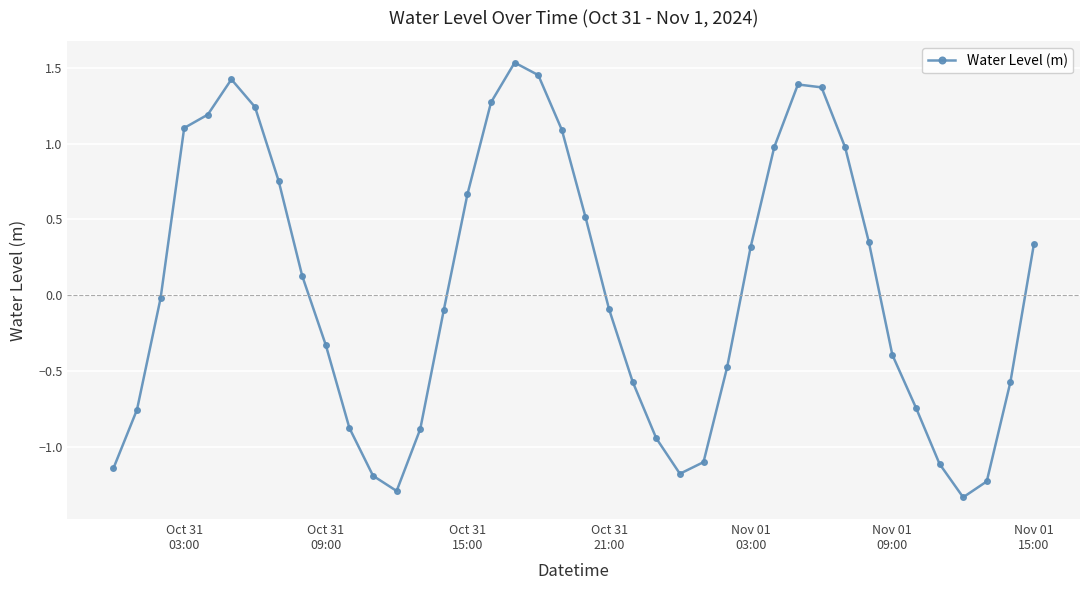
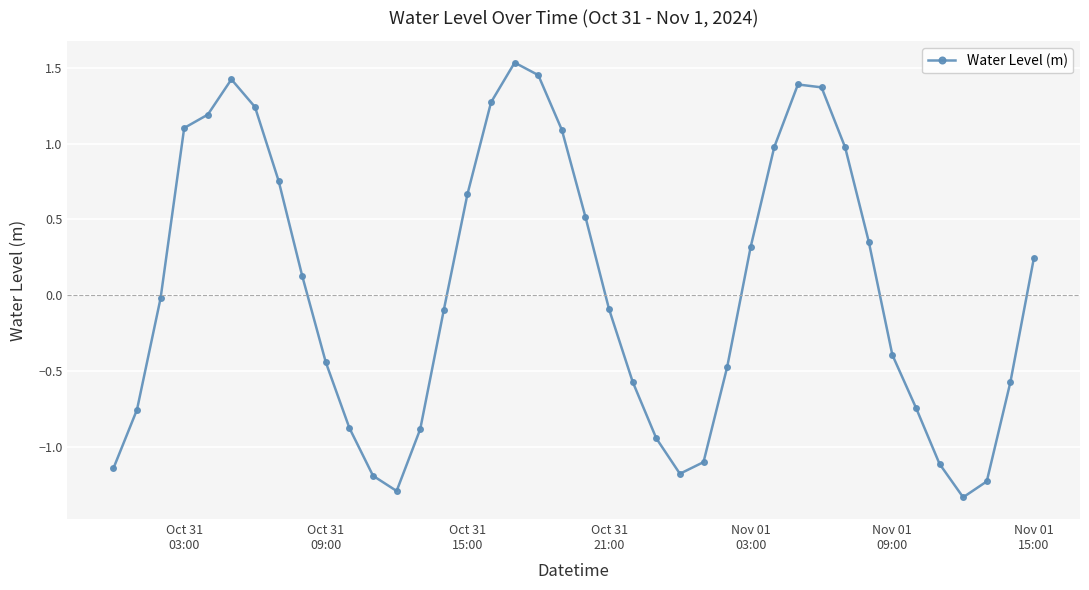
  {
    "Oct 31 03:00": 1.10,
-   "Oct 31 09:00": -0.33,
+   "Oct 31 09:00": -0.44,
    "Oct 31 15:00": 0.67,
    "Oct 31 21:00": -0.09,
    "Nov 01 03:00": 0.32,
    "Nov 01 09:00": -0.39,
-   "Nov 01 15:00": 0.34
+   "Nov 01 15:00": 0.25
  }
